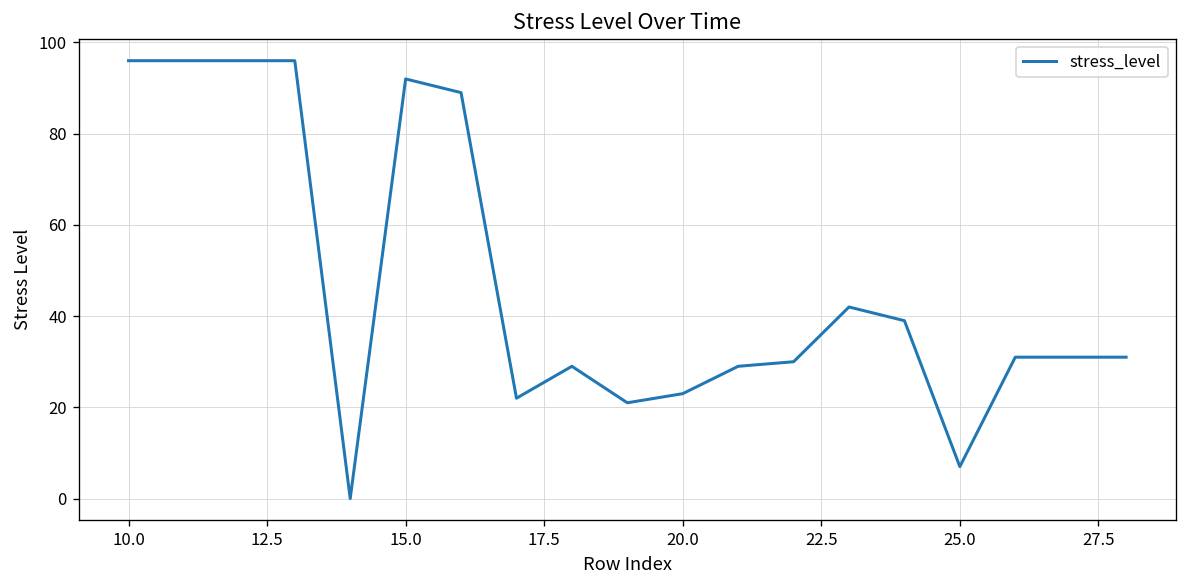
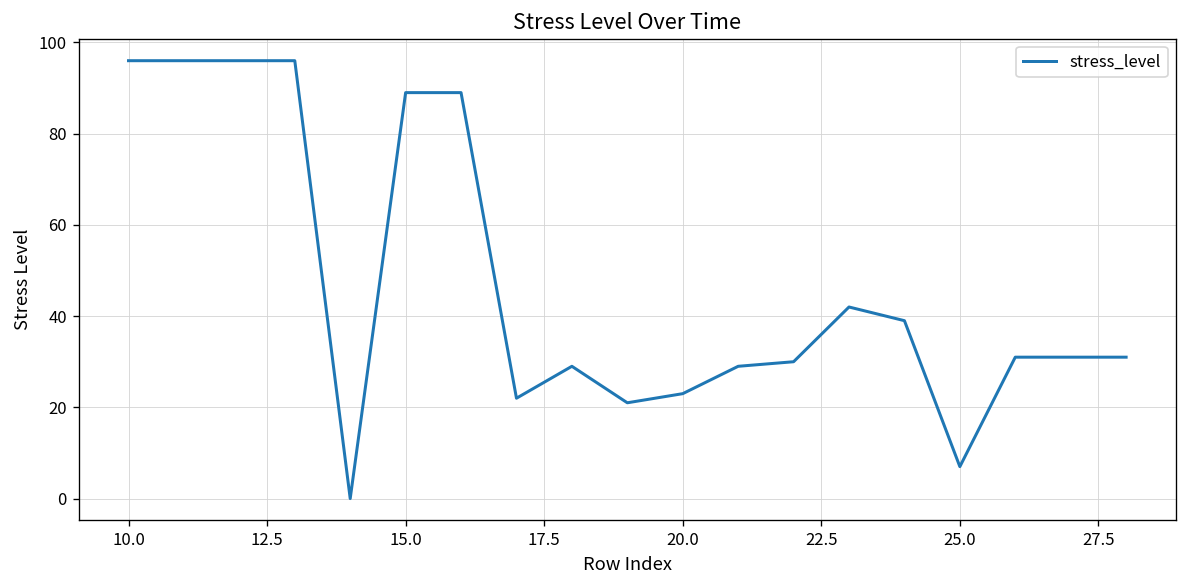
  {
    "10.0": 96,
-   "15.0": 92,
+   "15.0": 89,
    "20.0": 23,
    "25.0": 7
  }
